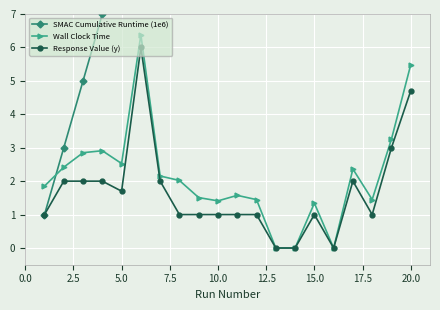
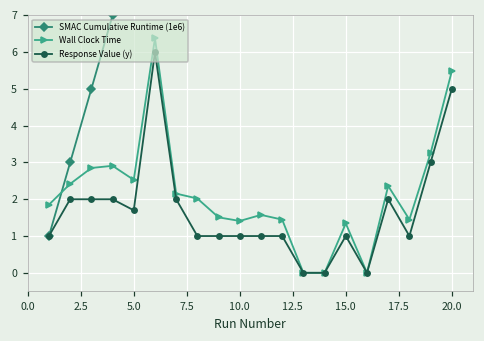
  {
    "Response Value (y)": {
      "5.0": 1.7,
      "10.0": 1.0,
      "15.0": 1.0,
-     "20.0": 4.7
+     "20.0": 5.0
    }
  }
